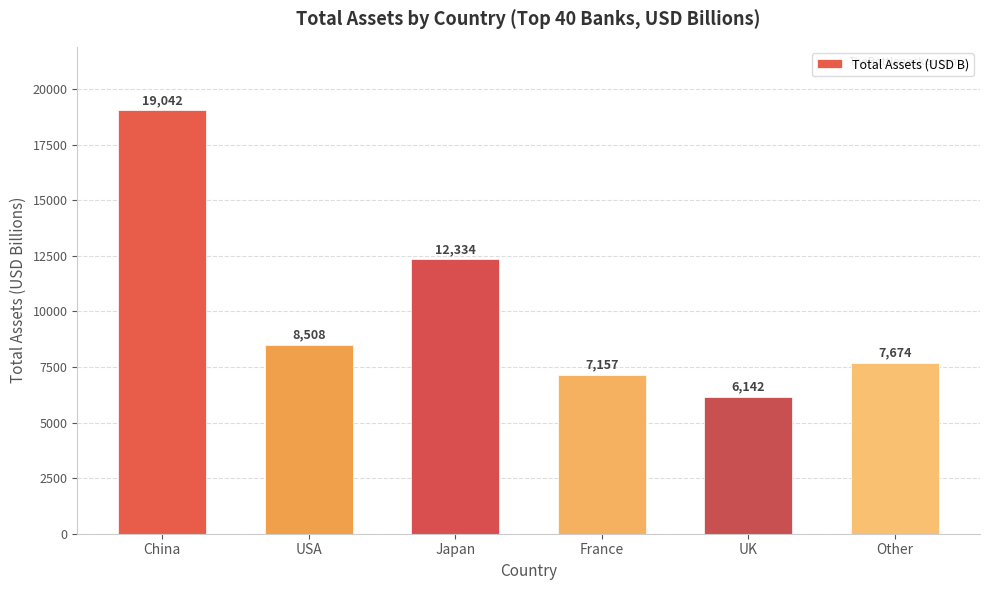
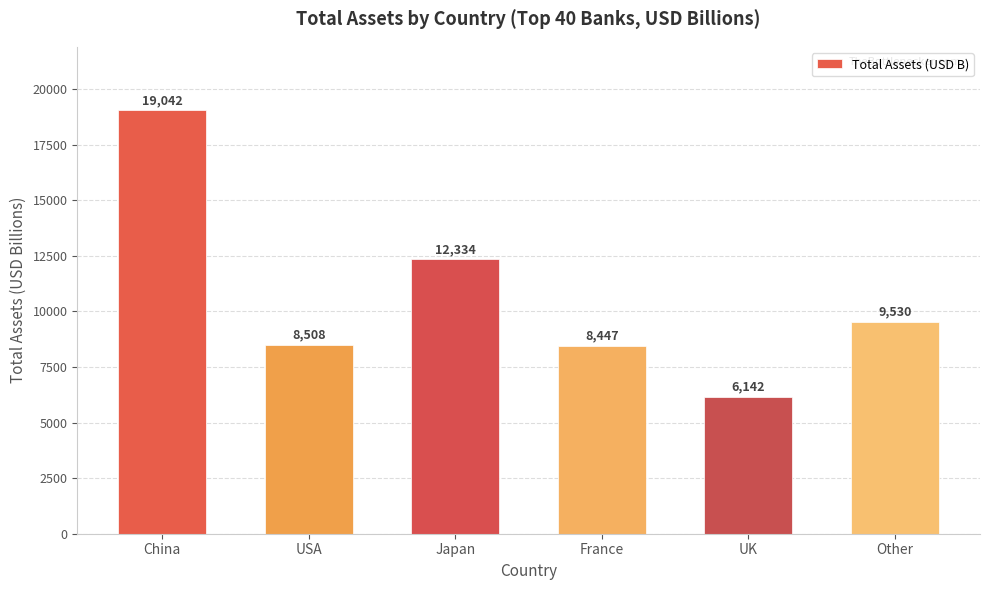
  {
    "China": "19,042",
    "USA": "8,508",
    "Japan": "12,334",
-   "France": "7,157",
+   "France": "8,447",
    "UK": "6,142",
-   "Other": "7,674"
+   "Other": "9,530"
  }
